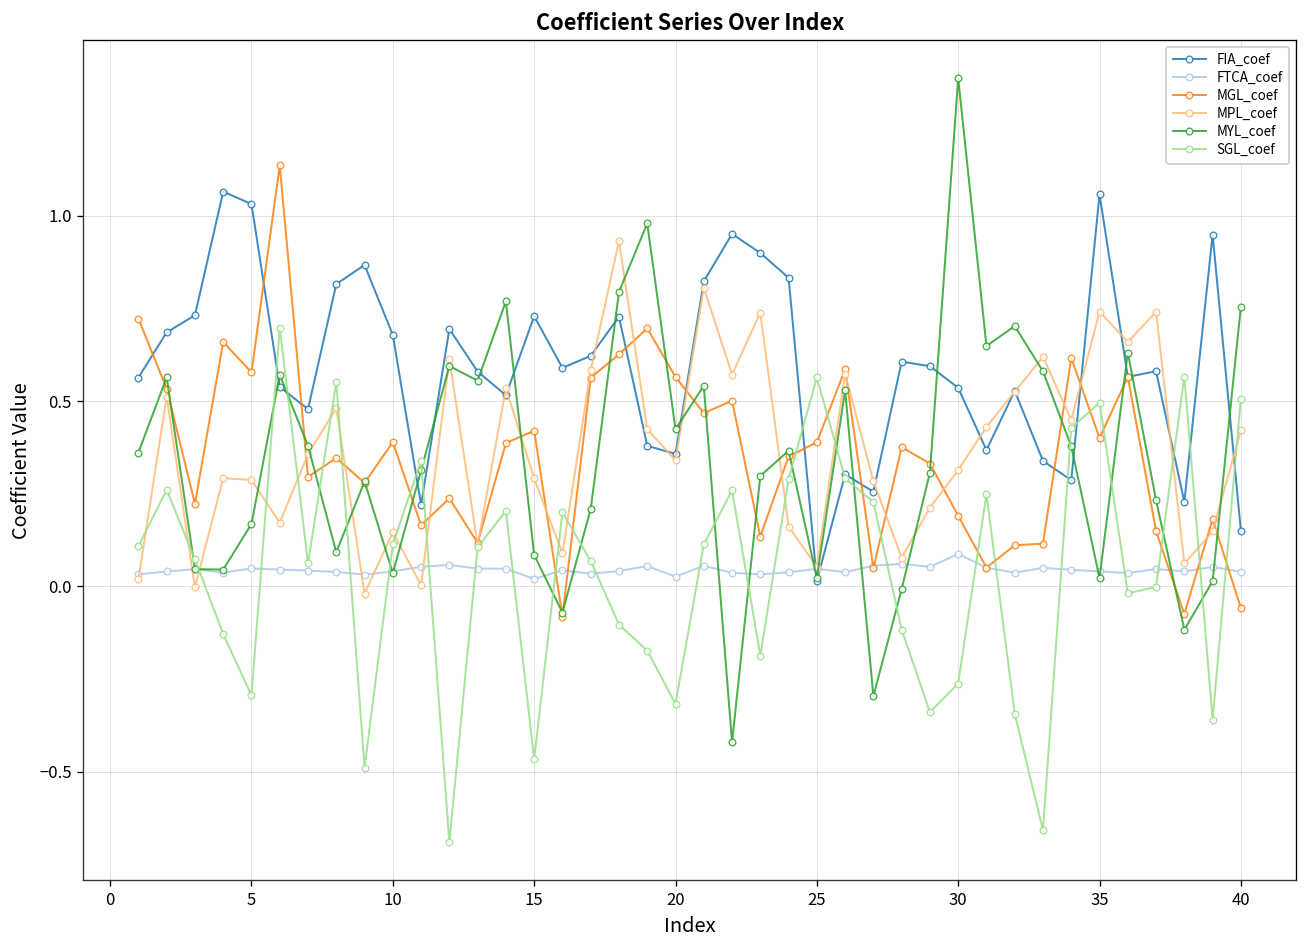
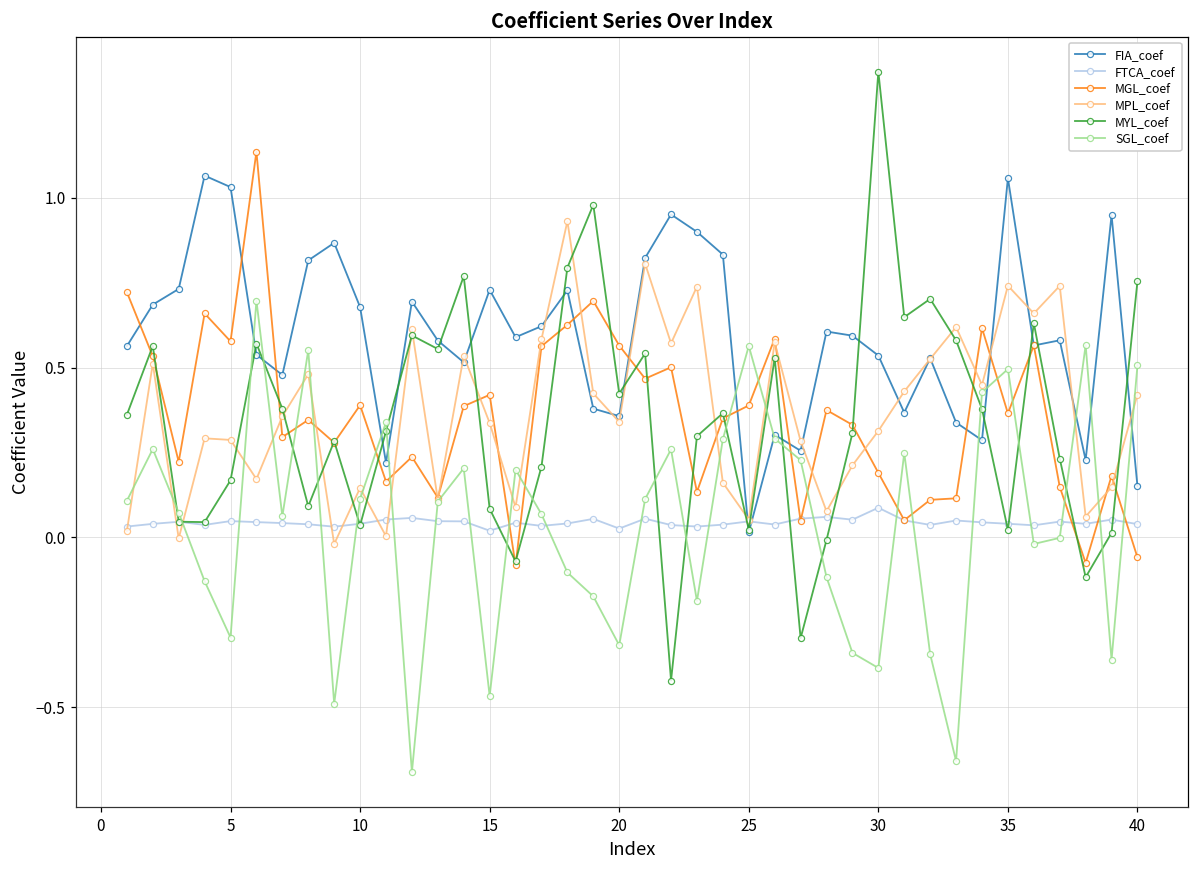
  {
    "FIA_coef": {
      "5": 1.03,
      "10": 0.68,
      "15": 0.73,
      "20": 0.36,
      "30": 0.54,
      "35": 1.06,
      "40": 0.15
    },
    "FTCA_coef": {
      "5": 0.05,
      "15": 0.02,
      "20": 0.03,
      "30": 0.09,
      "35": 0.04,
      "40": 0.04
    },
    "MGL_coef": {
      "5": 0.58,
      "10": 0.39,
      "15": 0.42,
      "20": 0.57,
      "25": 0.39,
      "30": 0.19,
-     "35": 0.40,
+     "35": 0.37,
      "40": -0.06
    },
    "MPL_coef": {
      "5": 0.29,
      "10": 0.15,
-     "15": 0.29,
+     "15": 0.34,
      "20": 0.34,
      "30": 0.31,
      "35": 0.74,
      "40": 0.42
    },
    "MYL_coef": {
      "5": 0.17,
      "15": 0.08,
      "20": 0.42,
      "30": 1.37,
      "35": 0.02,
      "40": 0.76
    },
    "SGL_coef": {
      "5": -0.29,
      "10": 0.11,
      "15": -0.47,
      "20": -0.32,
      "25": 0.56,
-     "30": -0.26,
+     "30": -0.38,
      "35": 0.50,
      "40": 0.51
    }
  }
